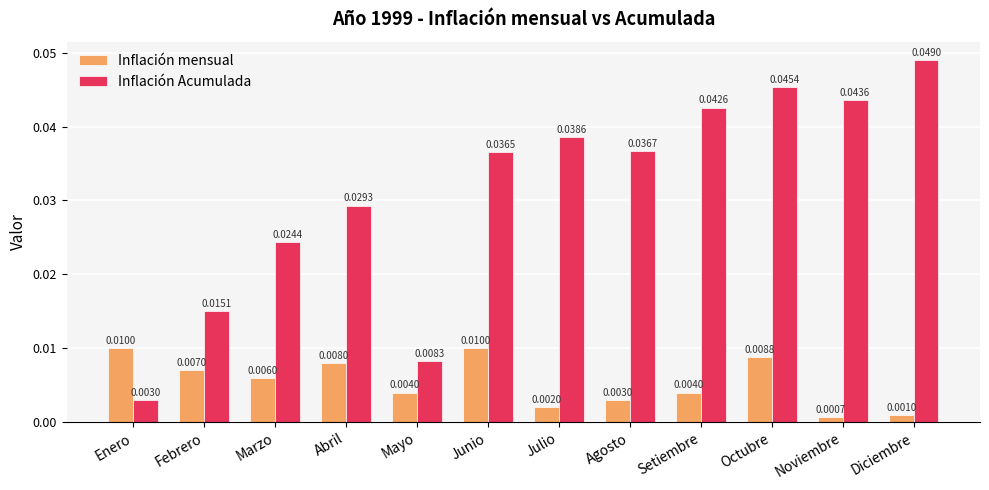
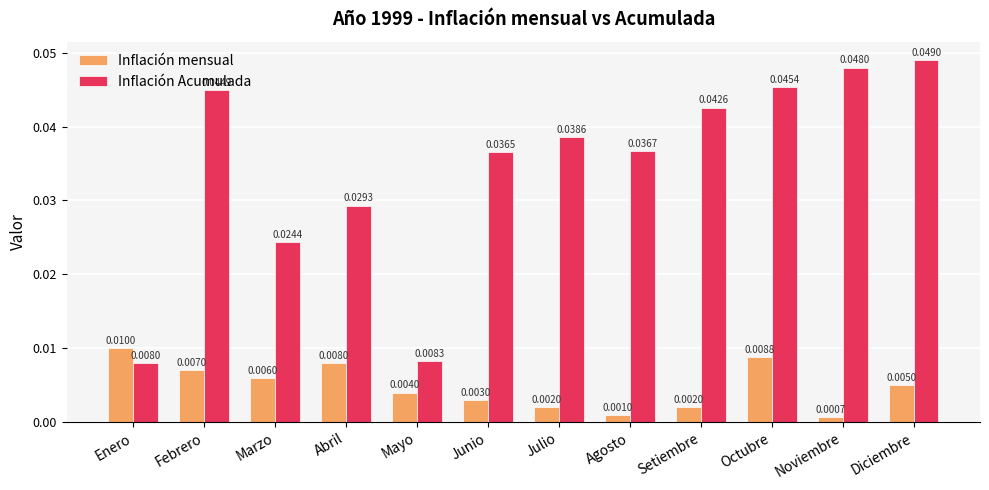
  {
    "Inflación mensual": {
      "Enero": 0.0100,
      "Febrero": 0.0070,
      "Marzo": 0.0060,
      "Abril": 0.0080,
      "Mayo": 0.0040,
-     "Junio": 0.0100,
+     "Junio": 0.0030,
      "Julio": 0.0020,
-     "Agosto": 0.0030,
-     "Setiembre": 0.0040,
+     "Agosto": 0.0010,
+     "Setiembre": 0.0020,
      "Octubre": 0.0088,
      "Noviembre": 0.0007,
-     "Diciembre": 0.0010
+     "Diciembre": 0.0050
    },
    "Inflación Acumulada": {
-     "Enero": 0.0030,
-     "Febrero": 0.0151,
+     "Enero": 0.0080,
+     "Febrero": 0.0449,
      "Marzo": 0.0244,
      "Abril": 0.0293,
      "Mayo": 0.0083,
      "Junio": 0.0365,
      "Julio": 0.0386,
      "Agosto": 0.0367,
      "Setiembre": 0.0426,
      "Octubre": 0.0454,
-     "Noviembre": 0.0436,
+     "Noviembre": 0.0480,
      "Diciembre": 0.0490
    }
  }
